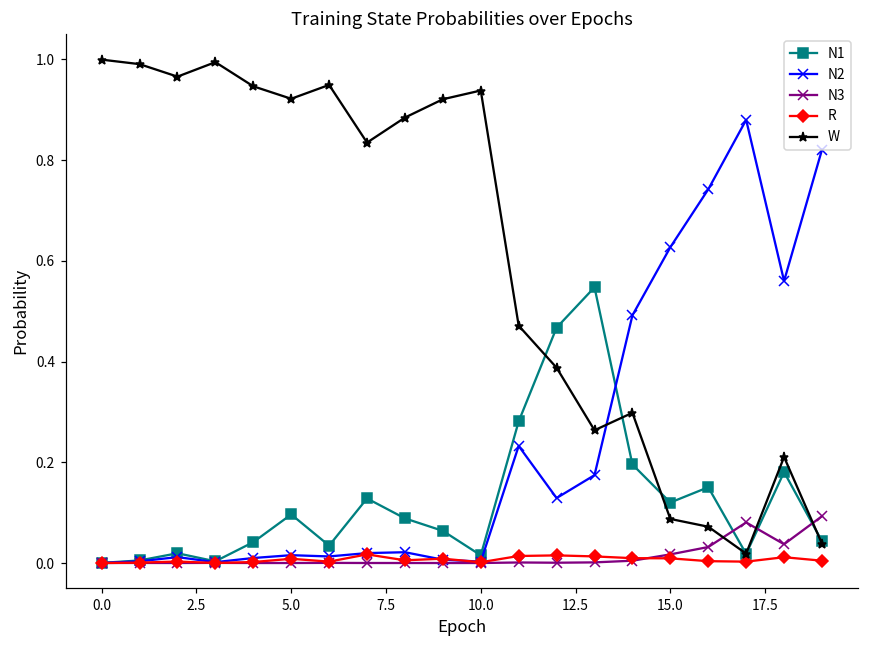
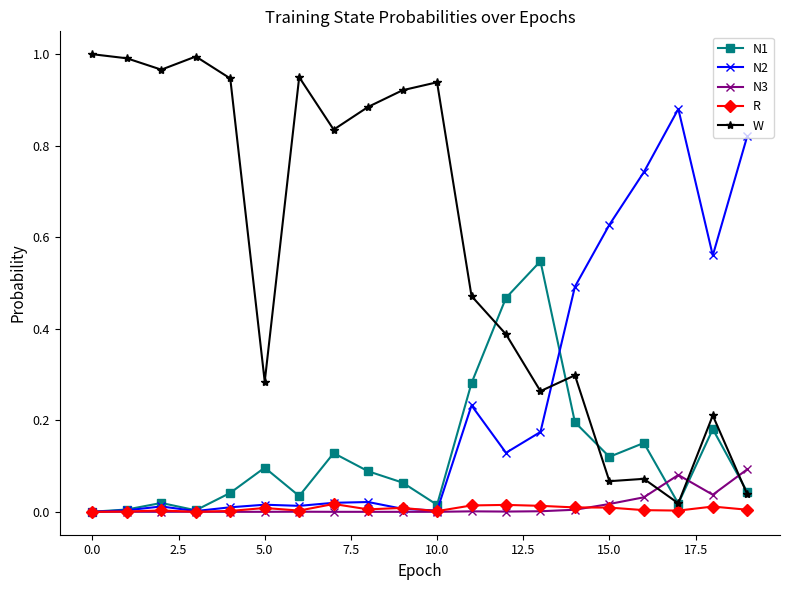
  {
    "N1": {
      "5.0": 0.10,
      "10.0": 0.02,
      "15.0": 0.12
    },
    "N2": {
      "5.0": 0.02,
      "15.0": 0.63
    },
    "N3": {
      "5.0": 0.00,
      "15.0": 0.02
    },
    "R": {
      "5.0": 0.01,
      "15.0": 0.01
    },
    "W": {
      "0.0": 1.00,
-     "5.0": 0.92,
+     "5.0": 0.28,
      "10.0": 0.94,
-     "15.0": 0.09
+     "15.0": 0.07
    }
  }
